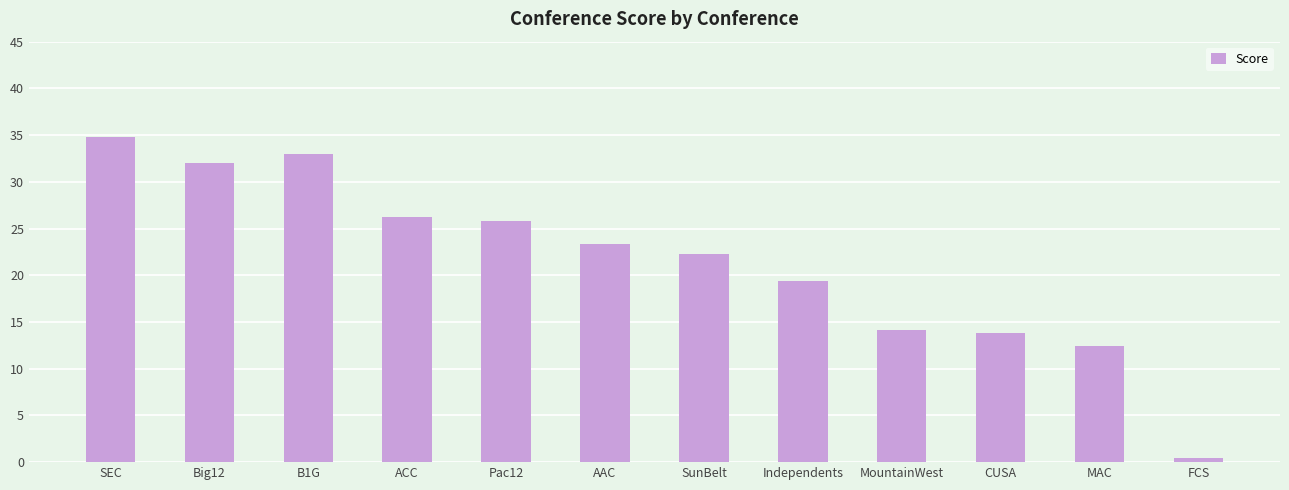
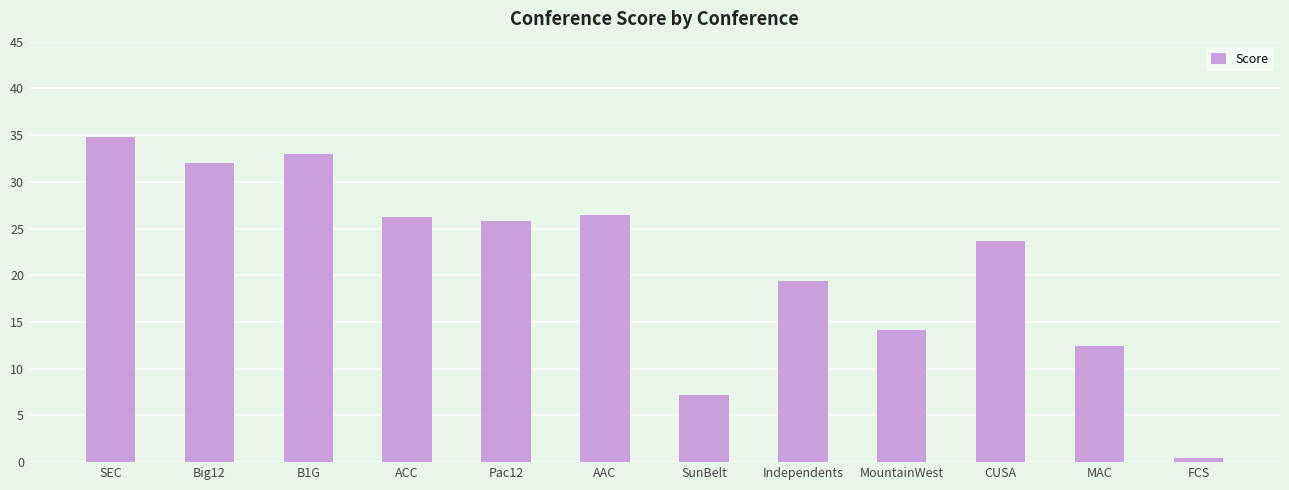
  {
    "SEC": 35,
    "Big12": 32,
    "B1G": 33,
    "ACC": 26,
    "Pac12": 26,
-   "AAC": 23,
-   "SunBelt": 22,
+   "AAC": 26,
+   "SunBelt": 7,
    "Independents": 19,
    "MountainWest": 14,
-   "CUSA": 14,
+   "CUSA": 24,
    "MAC": 12,
    "FCS": 0
  }
